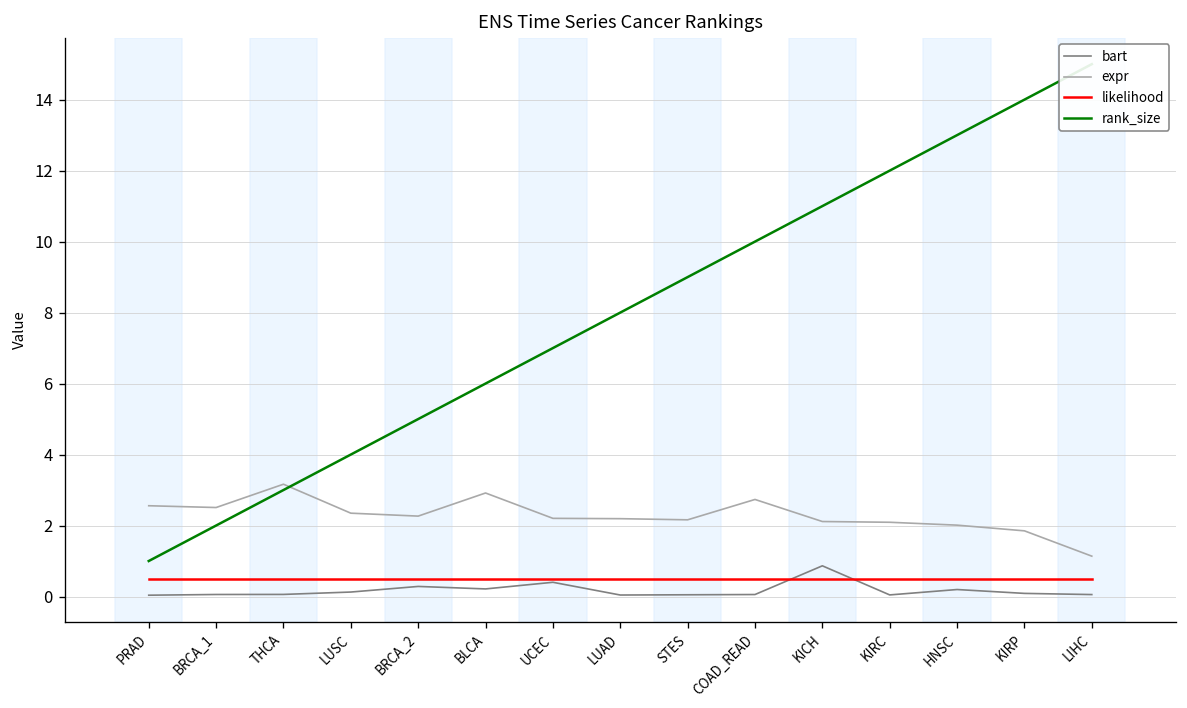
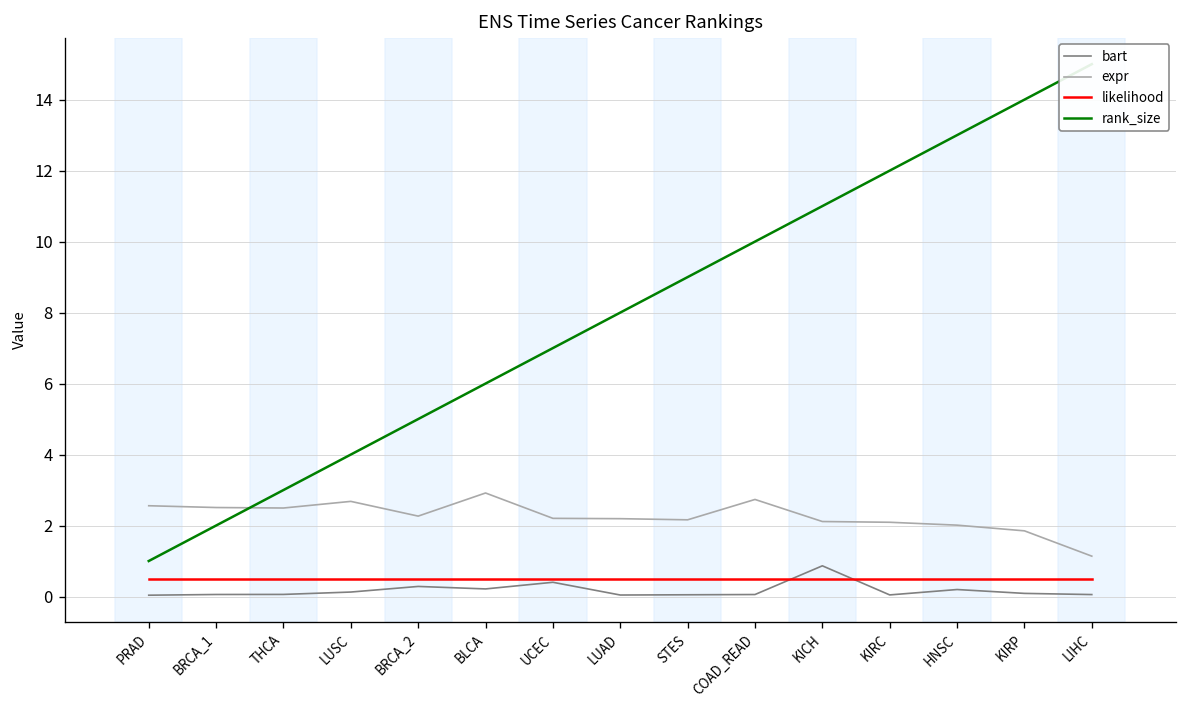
  {
    "bart": {
      "PRAD": 0.0,
      "BRCA_1": 0.1,
      "THCA": 0.1,
      "LUSC": 0.1,
      "BRCA_2": 0.3,
      "BLCA": 0.2,
      "UCEC": 0.4,
      "LUAD": 0.0,
      "STES": 0.0,
      "COAD_READ": 0.1,
      "KICH": 0.9,
      "KIRC": 0.0,
      "HNSC": 0.2,
      "KIRP": 0.1,
      "LIHC": 0.1
    },
    "expr": {
      "PRAD": 2.6,
      "BRCA_1": 2.5,
-     "THCA": 3.2,
-     "LUSC": 2.3,
+     "THCA": 2.5,
+     "LUSC": 2.7,
      "BRCA_2": 2.3,
      "BLCA": 2.9,
      "UCEC": 2.2,
      "LUAD": 2.2,
      "STES": 2.2,
      "COAD_READ": 2.7,
      "KICH": 2.1,
      "KIRC": 2.1,
      "HNSC": 2.0,
      "KIRP": 1.9,
      "LIHC": 1.1
    },
    "likelihood": {
      "PRAD": 0.5,
      "BRCA_1": 0.5,
      "THCA": 0.5,
      "LUSC": 0.5,
      "BRCA_2": 0.5,
      "BLCA": 0.5,
      "UCEC": 0.5,
      "LUAD": 0.5,
      "STES": 0.5,
      "COAD_READ": 0.5,
      "KICH": 0.5,
      "KIRC": 0.5,
      "HNSC": 0.5,
      "KIRP": 0.5,
      "LIHC": 0.5
    },
    "rank_size": {
      "PRAD": 1.0,
      "BRCA_1": 2.0,
      "THCA": 3.0,
      "LUSC": 4.0,
      "BRCA_2": 5.0,
      "BLCA": 6.0,
      "UCEC": 7.0,
      "LUAD": 8.0,
      "STES": 9.0,
      "COAD_READ": 10.0,
      "KICH": 11.0,
      "KIRC": 12.0,
      "HNSC": 13.0,
      "KIRP": 14.0
    }
  }
